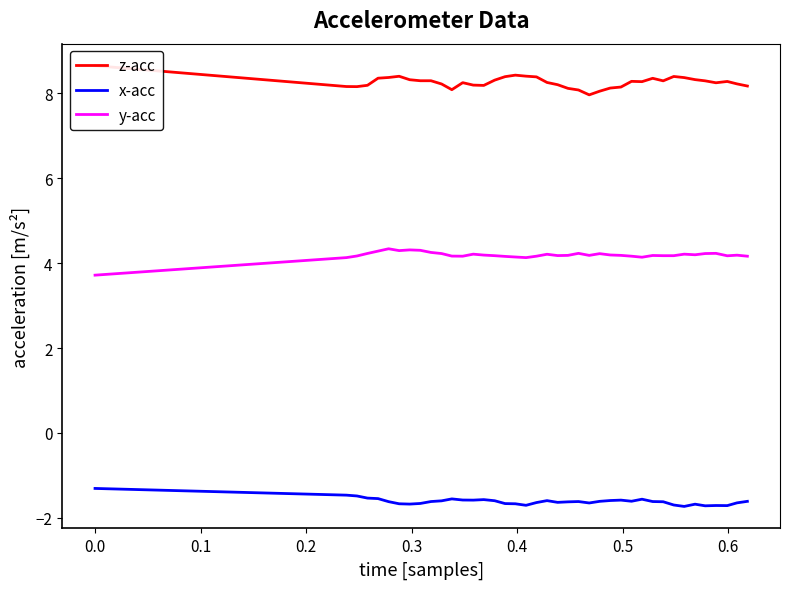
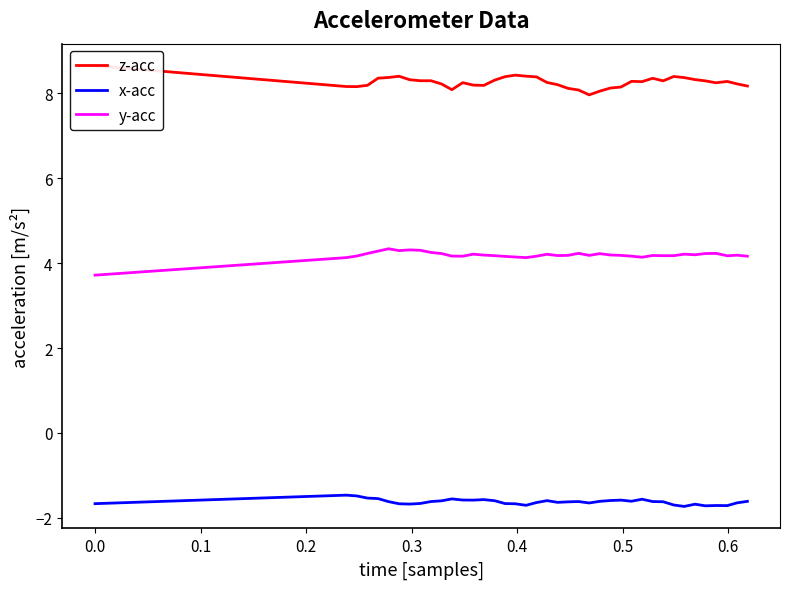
  {
    "x-acc": {
-     "0.0": -1.3
+     "0.0": -1.7
    },
    "y-acc": {
      "0.0": 3.7
    }
  }
